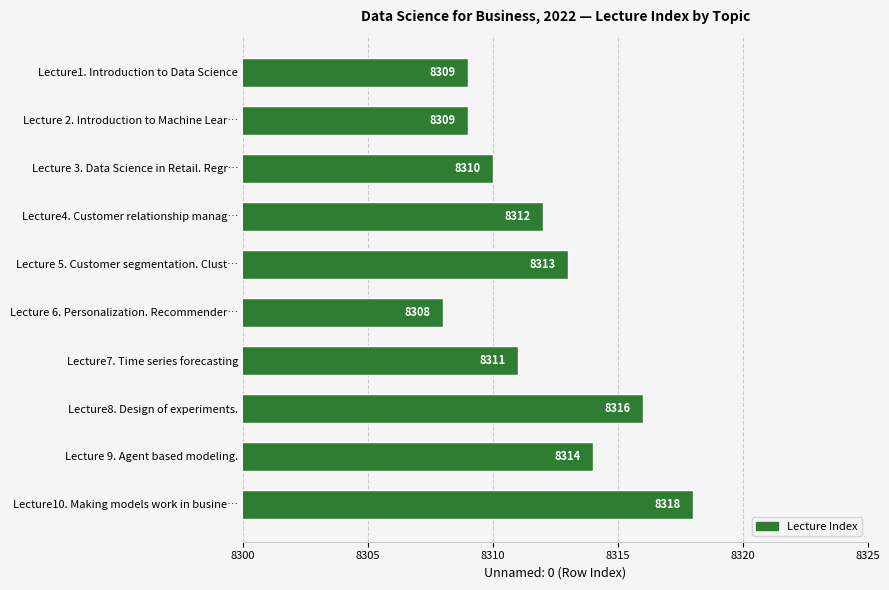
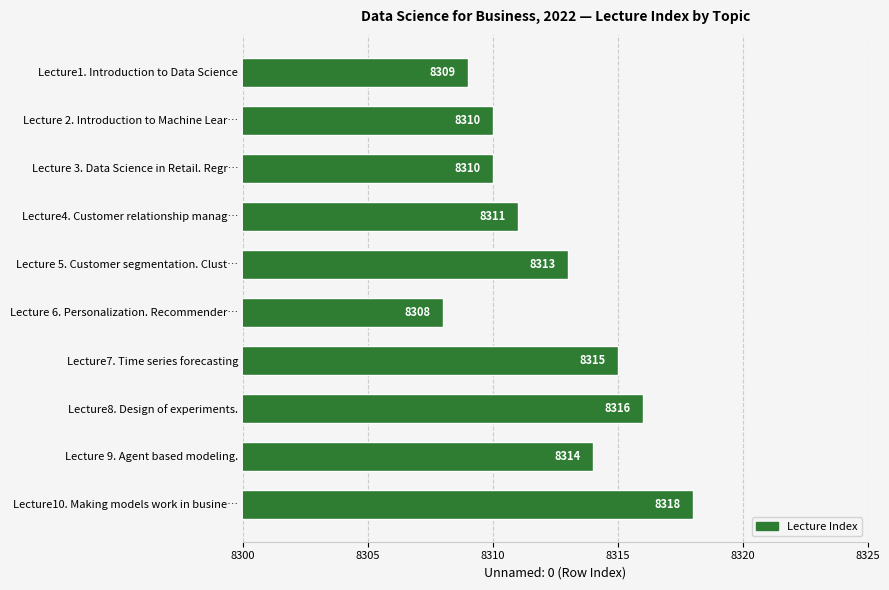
  {
    "Lecture1. Introduction to Data Science": 8309,
-   "Lecture 2. Introduction to Machine Lear…": 8309,
+   "Lecture 2. Introduction to Machine Lear…": 8310,
    "Lecture 3. Data Science in Retail. Regr…": 8310,
-   "Lecture4. Customer relationship manag…": 8312,
+   "Lecture4. Customer relationship manag…": 8311,
    "Lecture 5. Customer segmentation. Clust…": 8313,
    "Lecture 6. Personalization. Recommender…": 8308,
-   "Lecture7. Time series forecasting": 8311,
+   "Lecture7. Time series forecasting": 8315,
    "Lecture8. Design of experiments.": 8316,
    "Lecture 9. Agent based modeling.": 8314,
    "Lecture10. Making models work in busine…": 8318
  }
